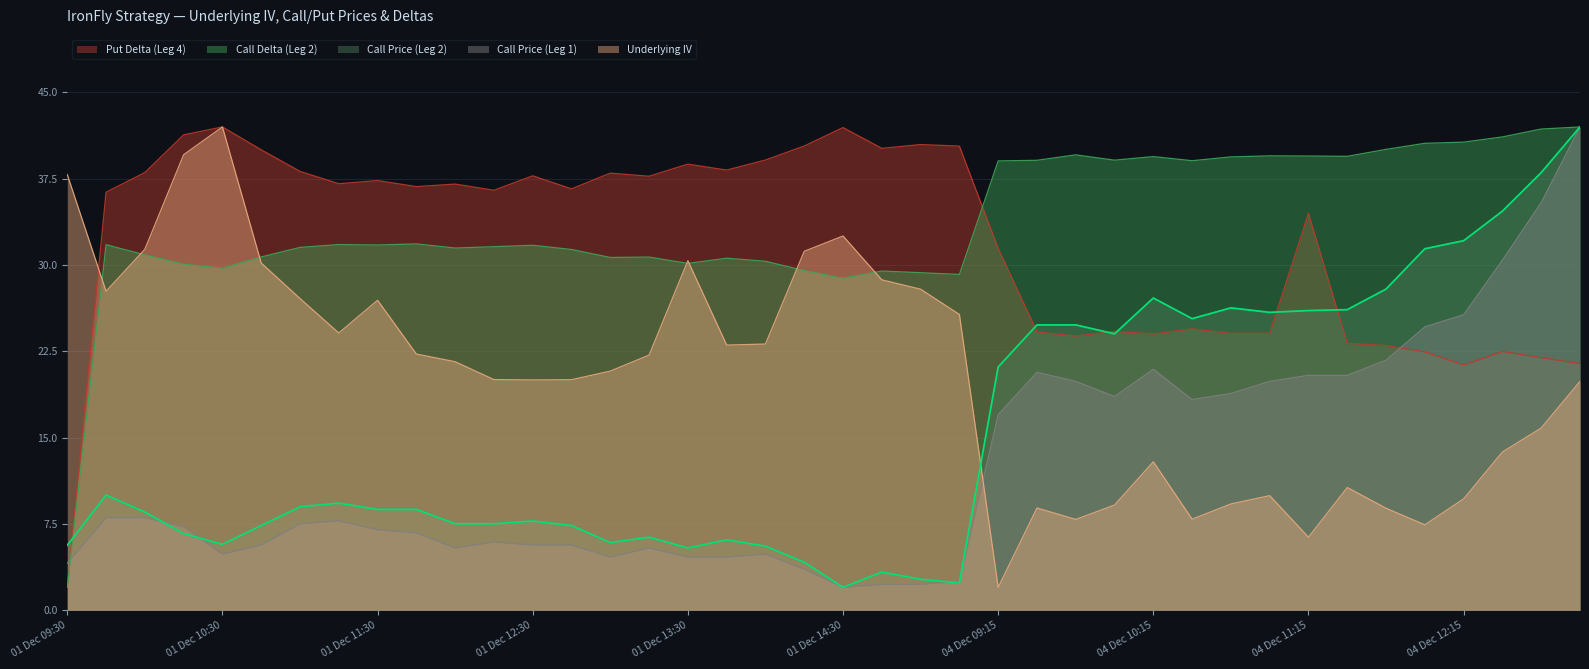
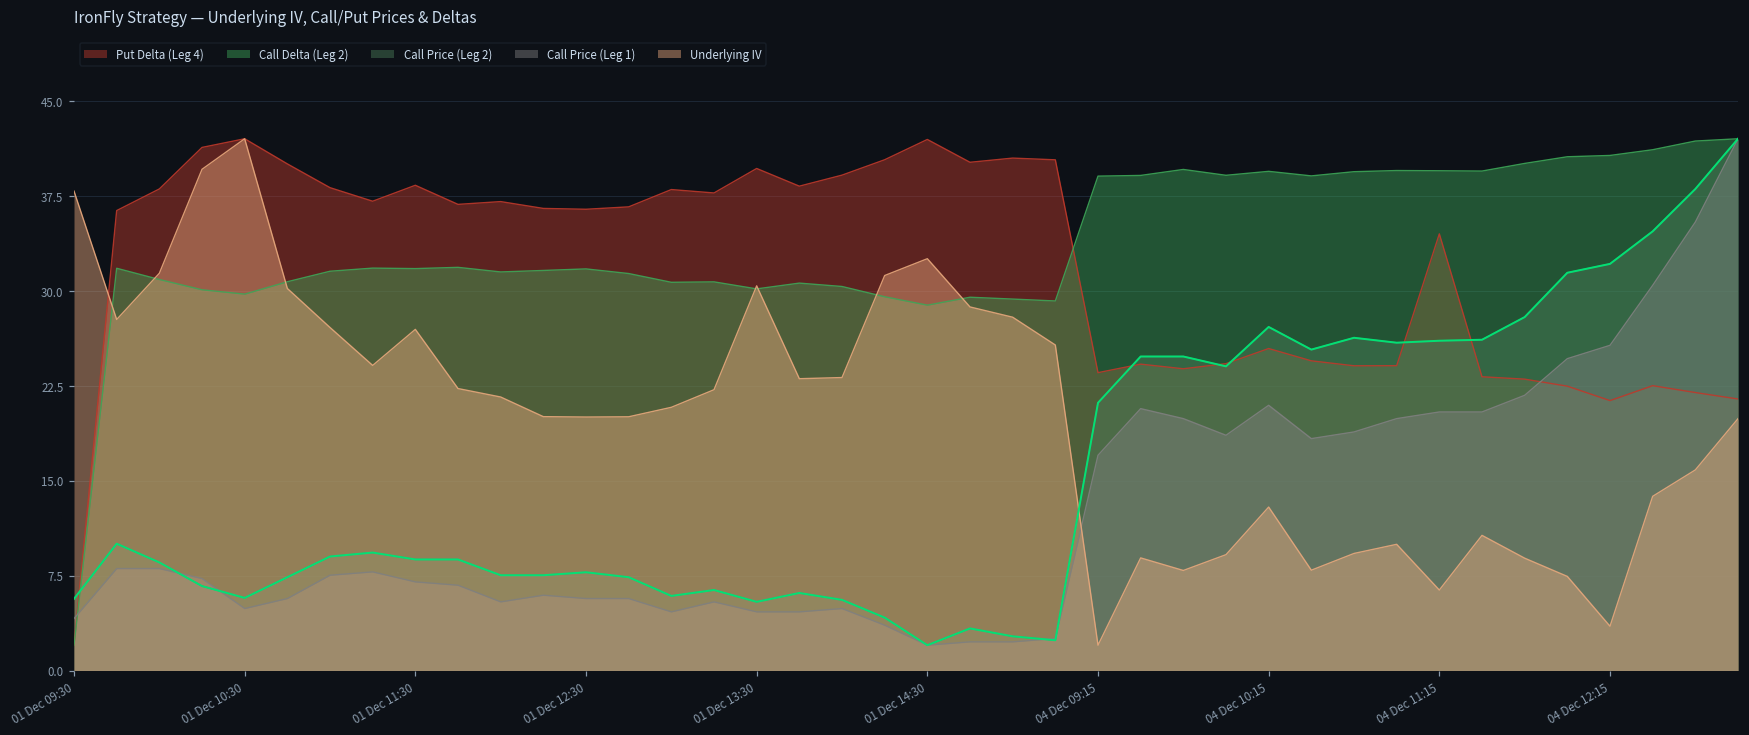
  {
    "Put Delta (Leg 4)": {
-     "01 Dec 11:30": 37.3,
-     "01 Dec 12:30": 37.8,
-     "01 Dec 13:30": 38.8,
+     "01 Dec 11:30": 38.3,
+     "01 Dec 12:30": 36.4,
+     "01 Dec 13:30": 39.7,
      "01 Dec 14:30": 41.9,
-     "04 Dec 09:15": 31.4,
-     "04 Dec 10:15": 24.0,
+     "04 Dec 09:15": 23.5,
+     "04 Dec 10:15": 25.4,
      "04 Dec 11:15": 34.5,
      "04 Dec 12:15": 21.3
    },
    "Underlying IV": {
      "01 Dec 09:30": 37.9,
      "01 Dec 11:30": 26.9,
      "01 Dec 12:30": 20.0,
      "01 Dec 13:30": 30.4,
      "01 Dec 14:30": 32.5,
      "04 Dec 09:15": 2.0,
      "04 Dec 10:15": 12.9,
      "04 Dec 11:15": 6.4,
-     "04 Dec 12:15": 9.7
+     "04 Dec 12:15": 3.5
    }
  }
